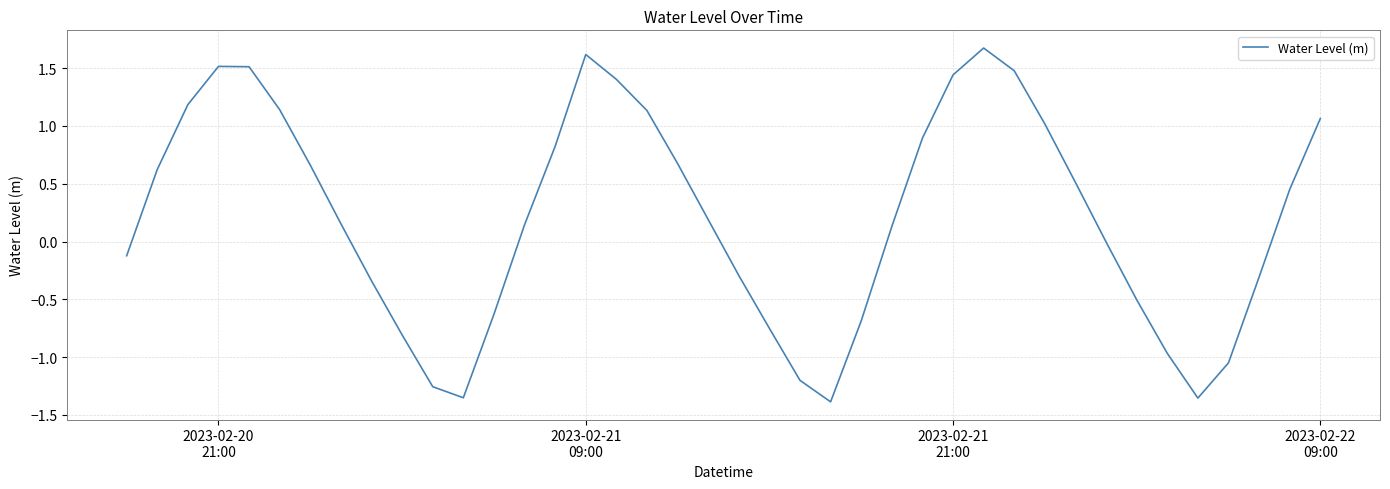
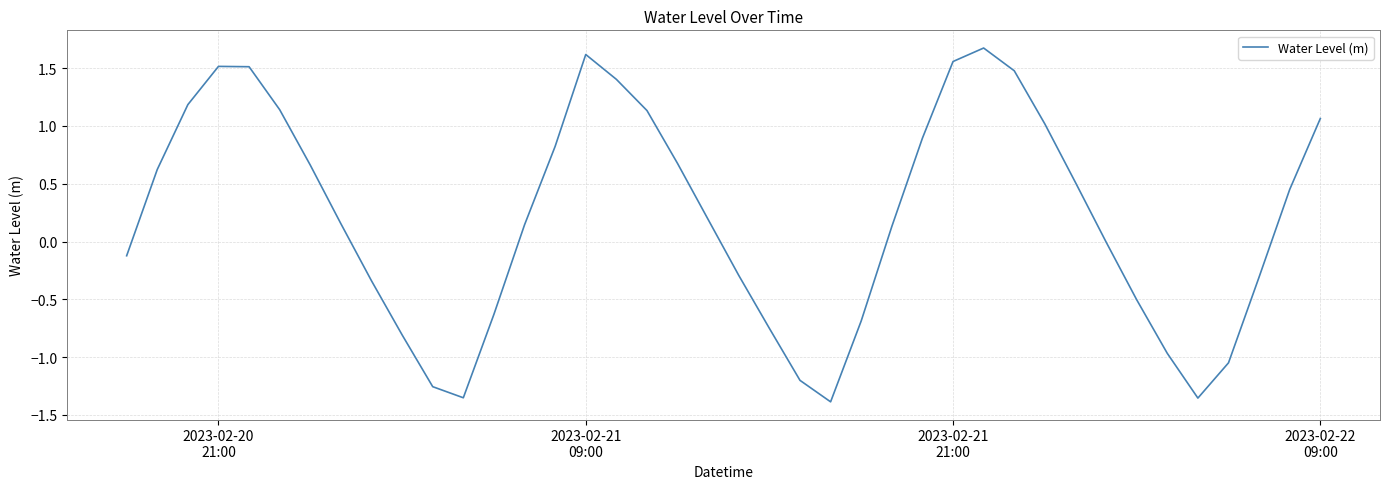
  {
    "2023-02-20 21:00": 1.52,
    "2023-02-21 09:00": 1.62,
-   "2023-02-21 21:00": 1.44,
+   "2023-02-21 21:00": 1.56,
    "2023-02-22 09:00": 1.06
  }
